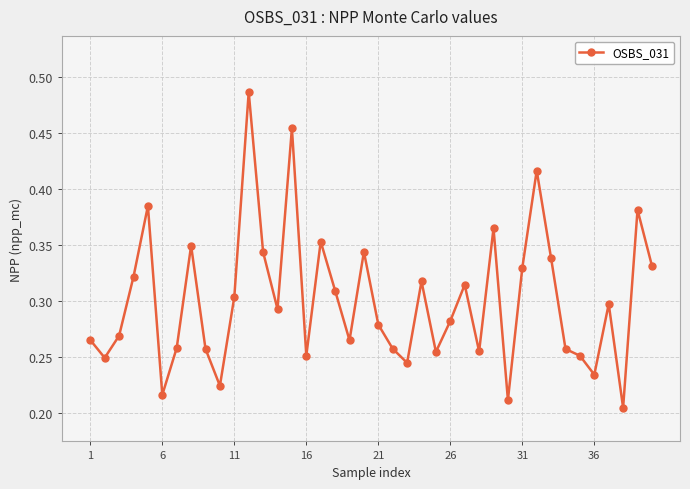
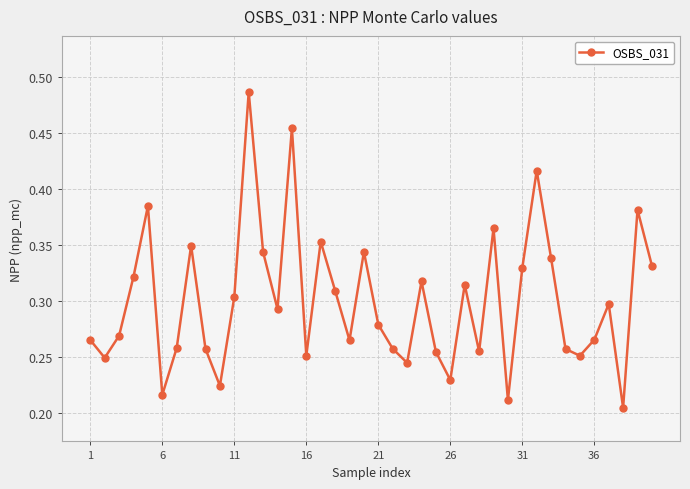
  {
    "1": 0.265,
    "6": 0.216,
    "11": 0.304,
    "16": 0.251,
    "21": 0.279,
-   "26": 0.282,
+   "26": 0.230,
    "31": 0.330,
-   "36": 0.234
+   "36": 0.266
  }
